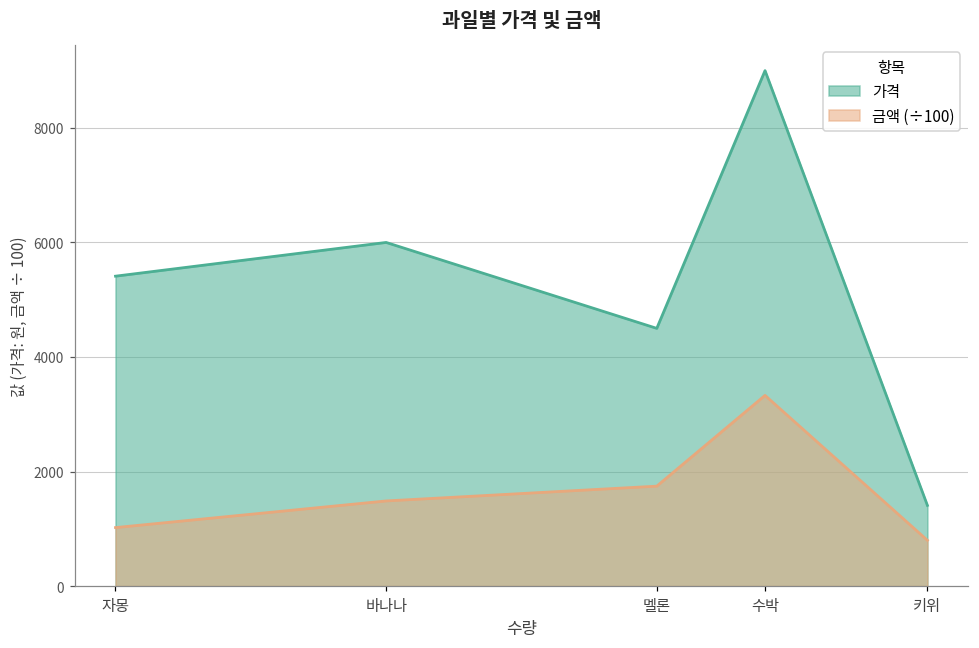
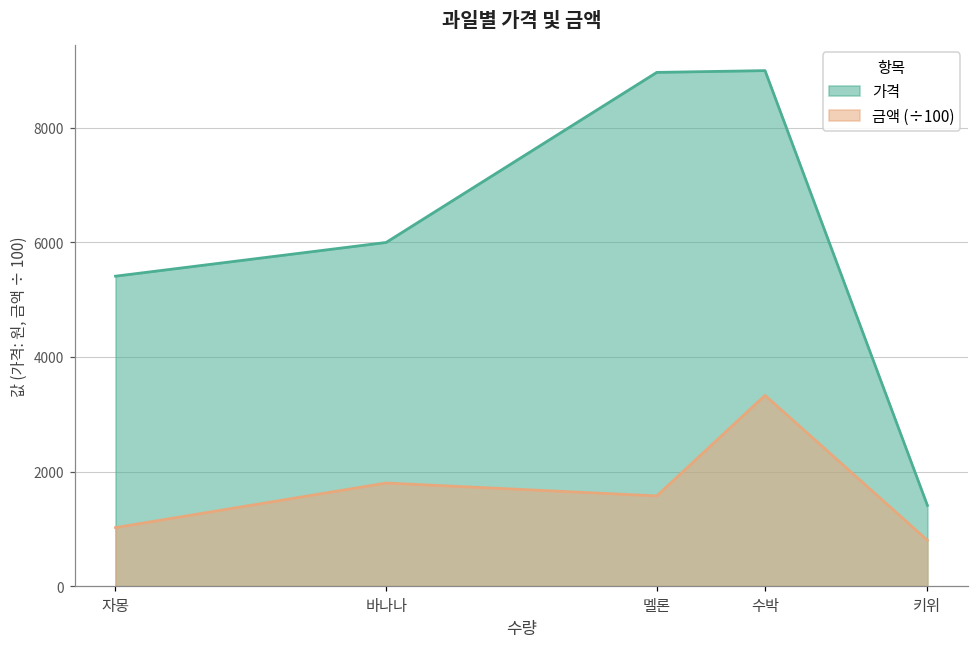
  {
    "가격": {
      "자몽": 5400,
      "바나나": 6000,
-     "멜론": 4500,
+     "멜론": 9000,
      "수박": 9000,
      "키위": 1400
    },
    "금액 (÷100)": {
      "자몽": 1000,
-     "바나나": 1500,
-     "멜론": 1700,
+     "바나나": 1800,
+     "멜론": 1600,
      "수박": 3300,
      "키위": 800
    }
  }
